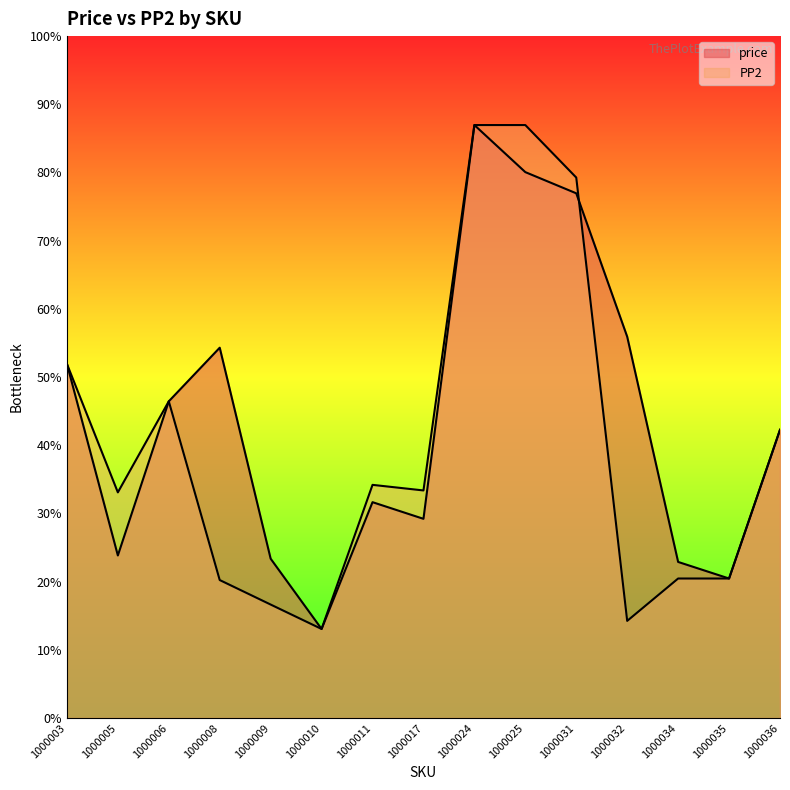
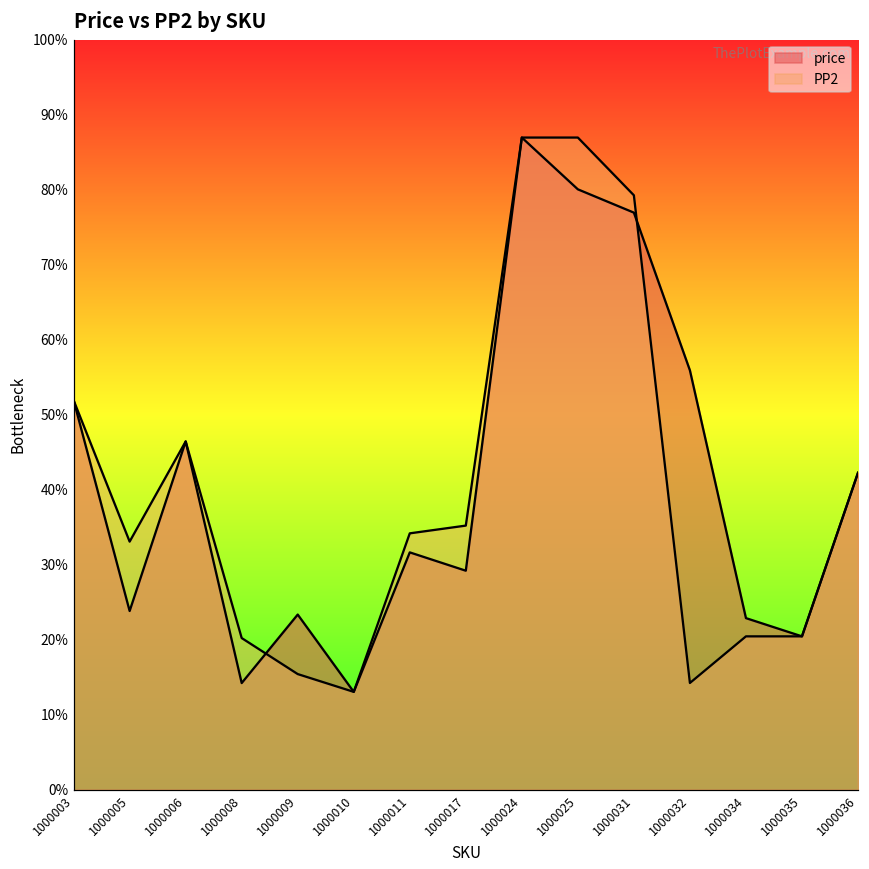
  {
    "price": {
      "1000005": "24%",
-     "1000008": "54%",
+     "1000008": "14%",
      "1000009": "23%",
      "1000011": "32%",
      "1000017": "29%",
      "1000025": "80%",
      "1000031": "77%",
      "1000032": "56%",
      "1000034": "23%"
    },
    "PP2": {
      "1000005": "33%",
      "1000008": "20%",
-     "1000009": "17%",
+     "1000009": "15%",
      "1000011": "34%",
-     "1000017": "33%",
+     "1000017": "35%",
      "1000025": "87%",
      "1000031": "79%",
      "1000032": "14%",
      "1000034": "20%"
    }
  }
